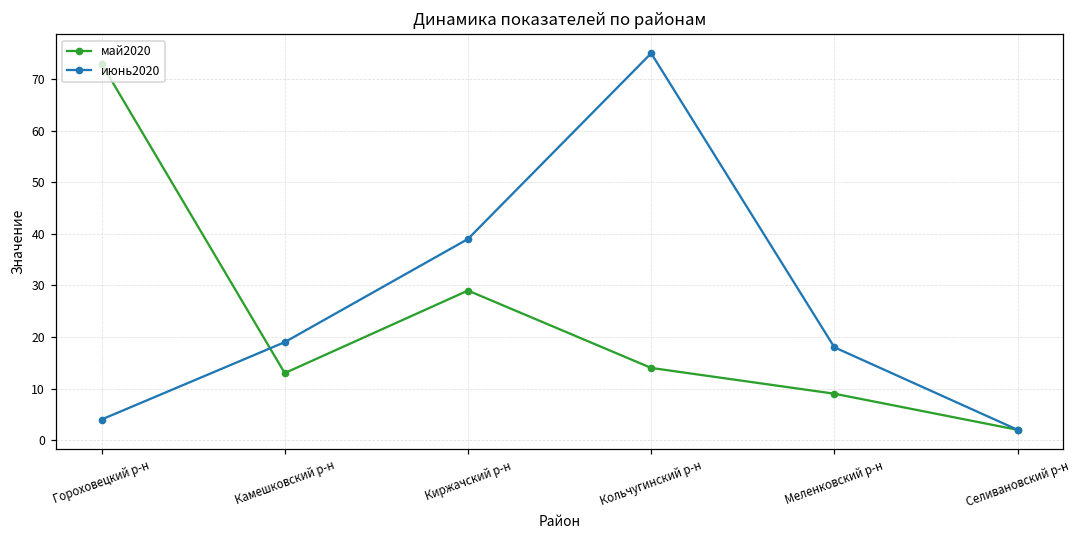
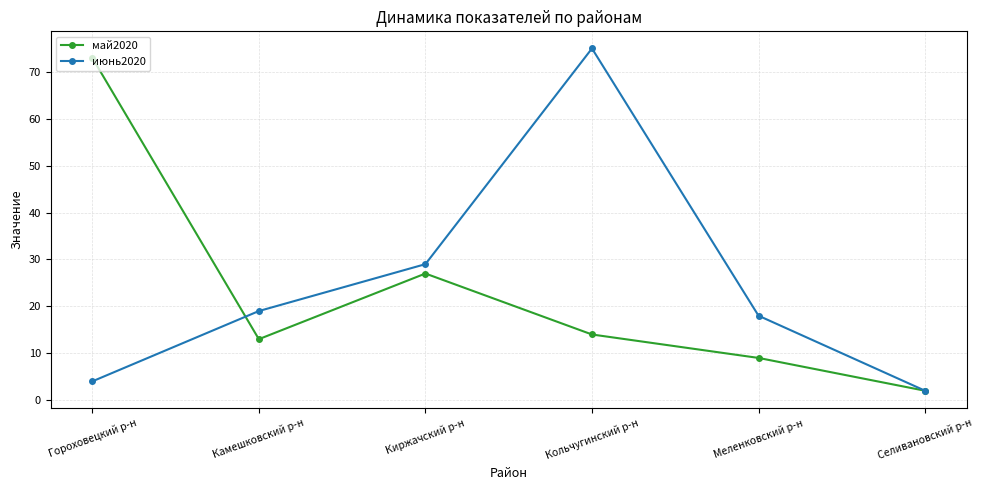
  {
    "май2020": {
      "Камешковский р-н": 13,
-     "Киржачский р-н": 29,
+     "Киржачский р-н": 27,
      "Кольчугинский р-н": 14,
      "Меленковский р-н": 9
    },
    "июнь2020": {
      "Гороховецкий р-н": 4,
      "Камешковский р-н": 19,
-     "Киржачский р-н": 39,
+     "Киржачский р-н": 29,
      "Кольчугинский р-н": 75,
      "Меленковский р-н": 18
    }
  }
